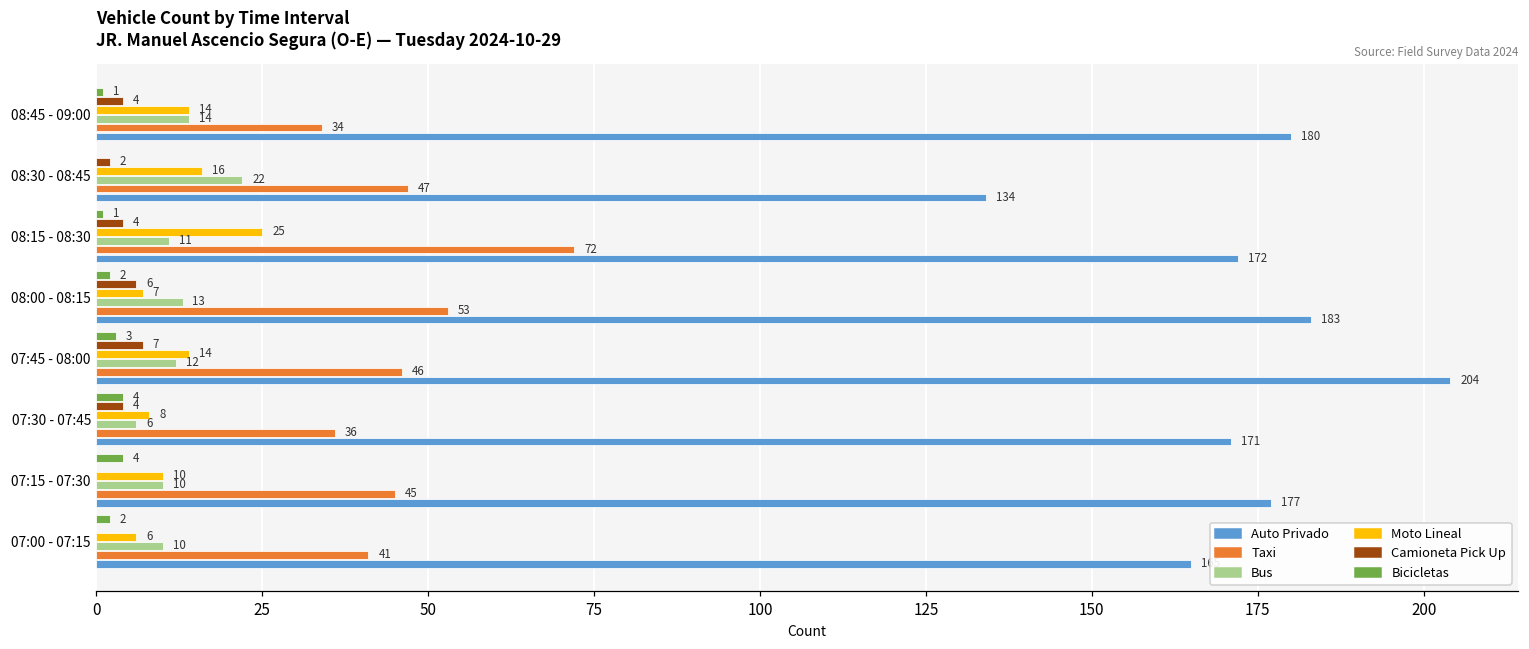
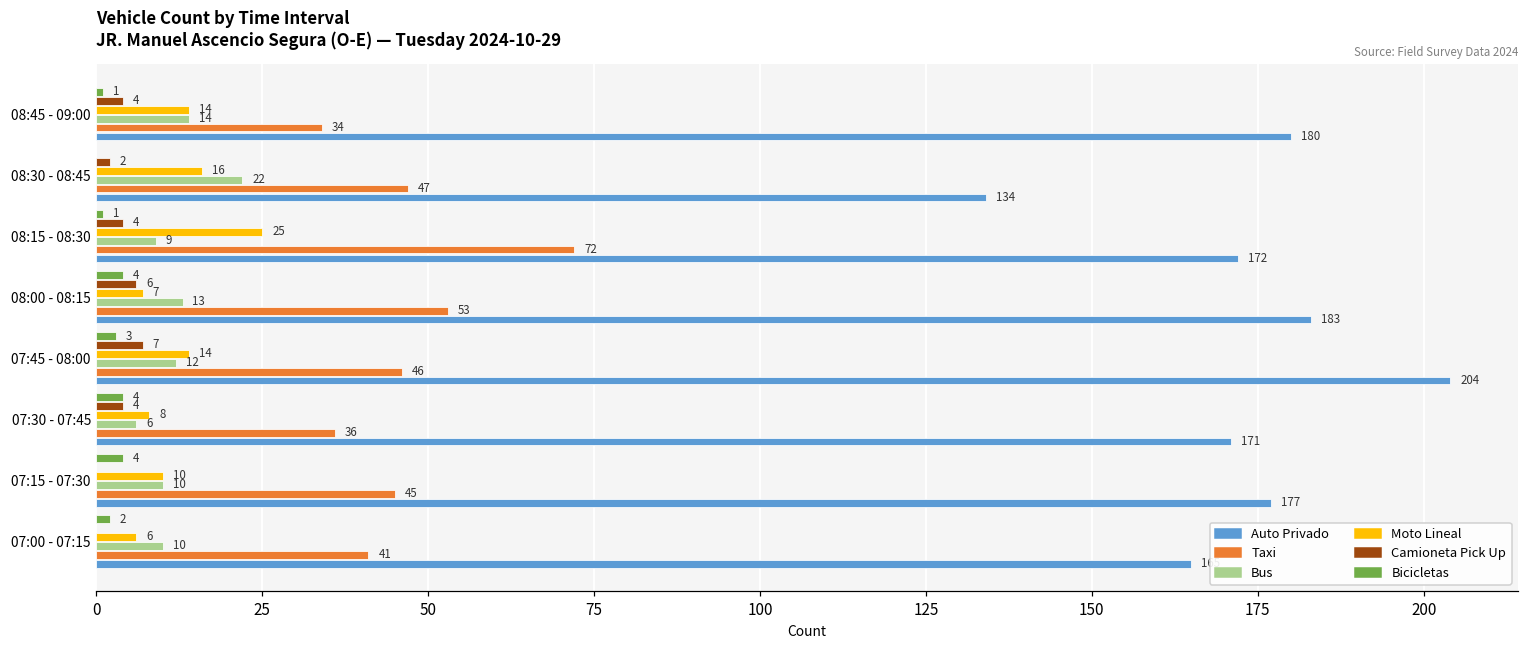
  {
    "Auto Privado": {
      "08:45 - 09:00": 180,
      "08:30 - 08:45": 134,
      "08:15 - 08:30": 172,
      "08:00 - 08:15": 183,
      "07:45 - 08:00": 204,
      "07:30 - 07:45": 171,
      "07:15 - 07:30": 177
    },
    "Taxi": {
      "08:45 - 09:00": 34,
      "08:30 - 08:45": 47,
      "08:15 - 08:30": 72,
      "08:00 - 08:15": 53,
      "07:45 - 08:00": 46,
      "07:30 - 07:45": 36,
      "07:15 - 07:30": 45,
      "07:00 - 07:15": 41
    },
    "Bus": {
      "08:30 - 08:45": 22,
-     "08:15 - 08:30": 11,
+     "08:15 - 08:30": 9,
      "08:00 - 08:15": 13,
      "07:45 - 08:00": 12,
      "07:30 - 07:45": 6,
      "07:00 - 07:15": 10
    },
    "Moto Lineal": {
      "08:30 - 08:45": 16,
      "08:15 - 08:30": 25,
      "08:00 - 08:15": 7,
      "07:45 - 08:00": 14,
      "07:30 - 07:45": 8,
      "07:00 - 07:15": 6
    },
    "Camioneta Pick Up": {
      "08:45 - 09:00": 4,
      "08:30 - 08:45": 2,
      "08:15 - 08:30": 4,
      "08:00 - 08:15": 6,
      "07:45 - 08:00": 7
    },
    "Bicicletas": {
      "08:45 - 09:00": 1,
      "08:15 - 08:30": 1,
-     "08:00 - 08:15": 2,
+     "08:00 - 08:15": 4,
      "07:45 - 08:00": 3,
      "07:15 - 07:30": 4,
      "07:00 - 07:15": 2
    }
  }
